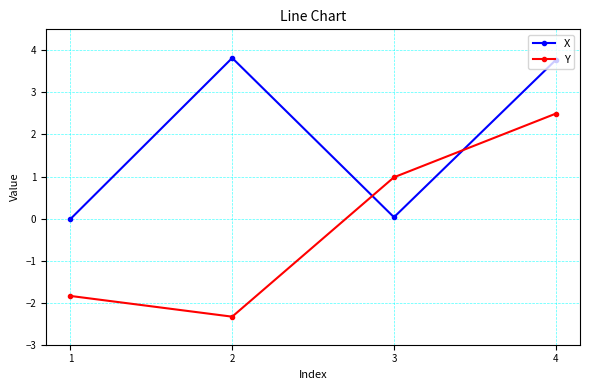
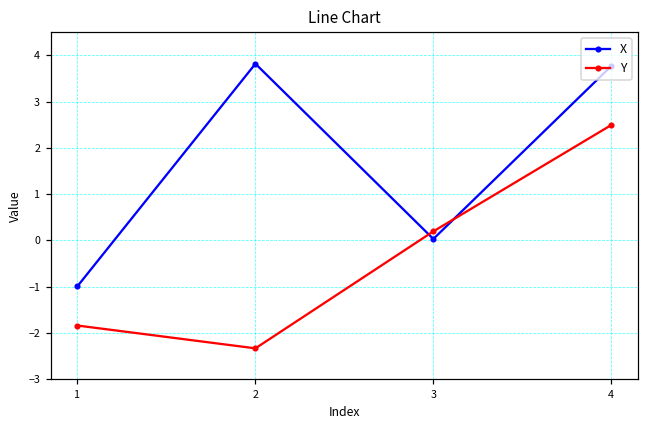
  {
    "X": {
-     "1": 0.0,
+     "1": -1.0,
      "2": 3.8,
      "3": 0.0
    },
    "Y": {
      "1": -1.8,
      "2": -2.3,
-     "3": 1.0,
+     "3": 0.2,
      "4": 2.5
    }
  }
